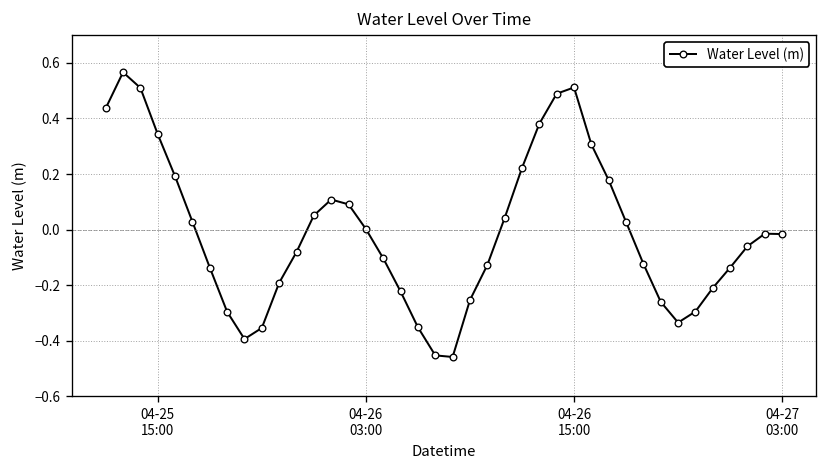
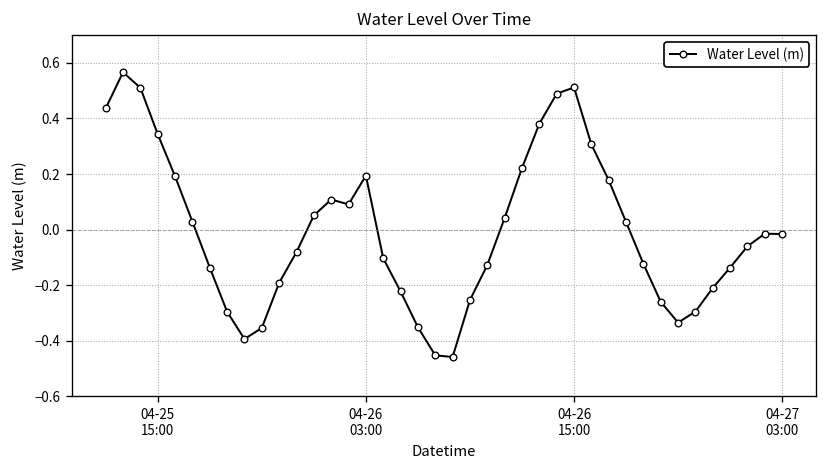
  {
    "04-25 15:00": 0.34,
-   "04-26 03:00": 0.00,
+   "04-26 03:00": 0.19,
    "04-26 15:00": 0.51,
    "04-27 03:00": -0.02
  }
